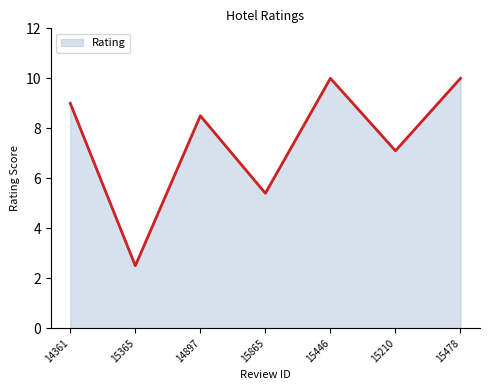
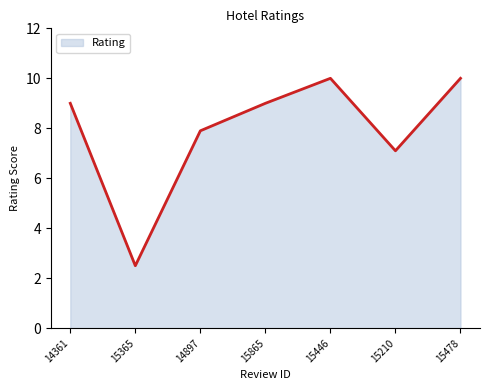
  {
    "14361": 9.0,
    "15365": 2.5,
-   "14897": 8.5,
-   "15865": 5.4,
+   "14897": 7.9,
+   "15865": 9.0,
    "15446": 10.0,
    "15210": 7.1,
    "15478": 10.0
  }
